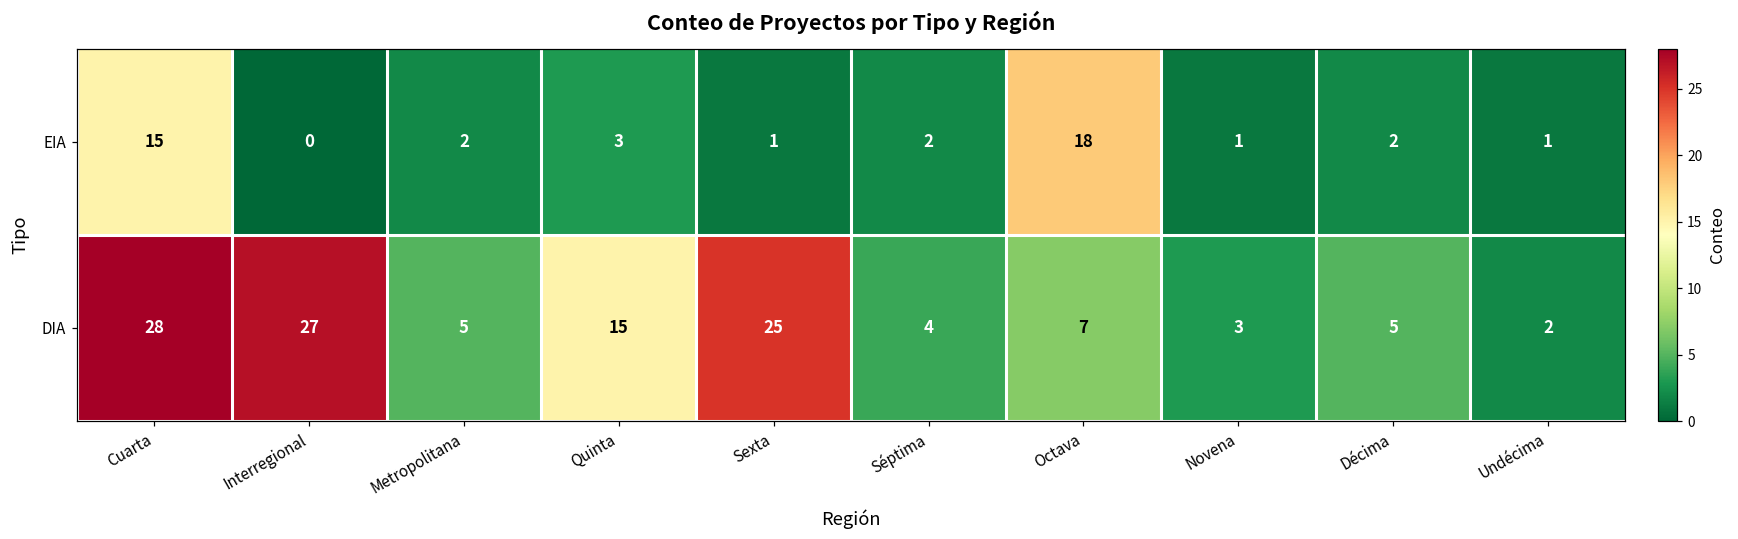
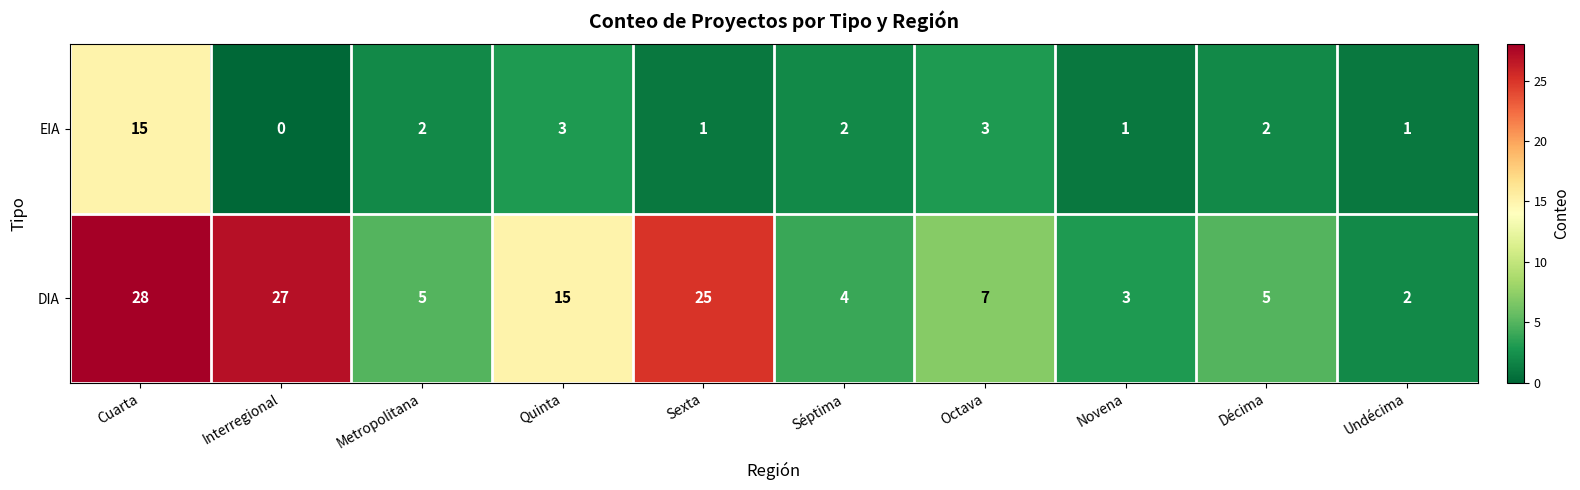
  {
    "EIA": {
      "Cuarta": 15,
      "Interregional": 0,
      "Metropolitana": 2,
      "Quinta": 3,
      "Sexta": 1,
      "Séptima": 2,
-     "Octava": 18,
+     "Octava": 3,
      "Novena": 1,
      "Décima": 2,
      "Undécima": 1
    },
    "DIA": {
      "Cuarta": 28,
      "Interregional": 27,
      "Metropolitana": 5,
      "Quinta": 15,
      "Sexta": 25,
      "Séptima": 4,
      "Octava": 7,
      "Novena": 3,
      "Décima": 5,
      "Undécima": 2
    }
  }
